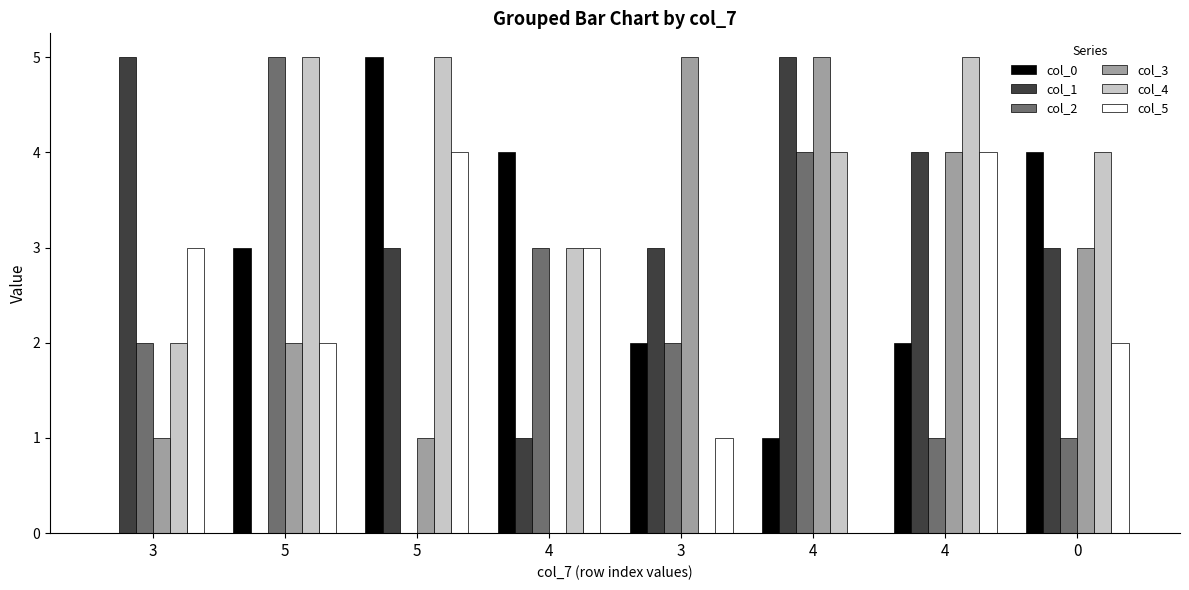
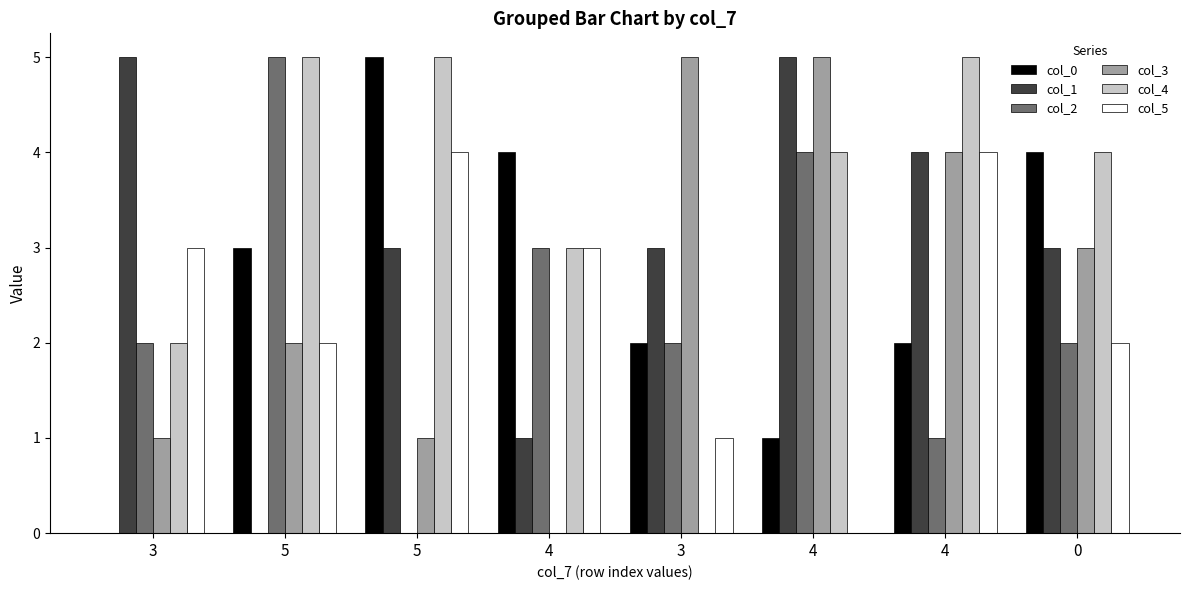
  {
    "col_0": {
      "0": 4
    },
    "col_1": {
      "0": 3
    },
    "col_2": {
-     "0": 1
+     "0": 2
    },
    "col_3": {
      "0": 3
    },
    "col_4": {
      "0": 4
    },
    "col_5": {
      "0": 2
    }
  }
